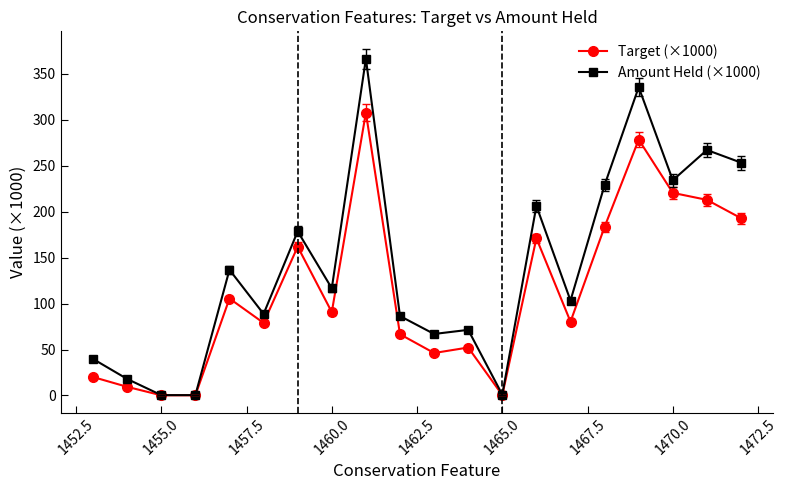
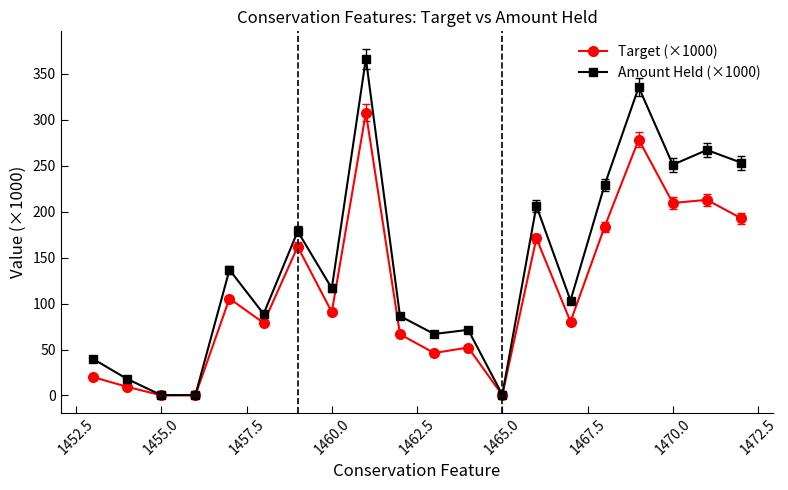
  {
    "Target (×1000)": {
-     "1470.0": 220
+     "1470.0": 210
    },
    "Amount Held (×1000)": {
      "1460.0": 120,
-     "1470.0": 230
+     "1470.0": 250
    }
  }
